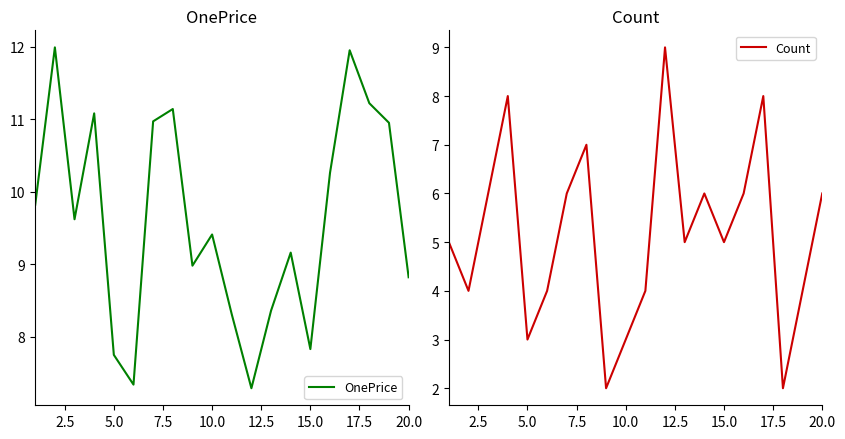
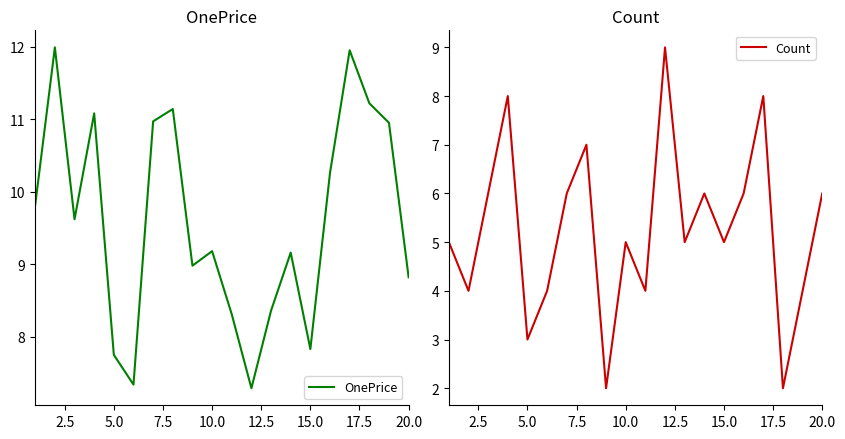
  {
    "OnePrice": {
      "5.0": 7.8,
-     "10.0": 9.4,
+     "10.0": 9.2,
      "15.0": 7.8,
      "20.0": 8.8
    },
    "Count": {
      "5.0": 3,
-     "10.0": 3,
+     "10.0": 5,
      "15.0": 5,
      "20.0": 6
    }
  }
